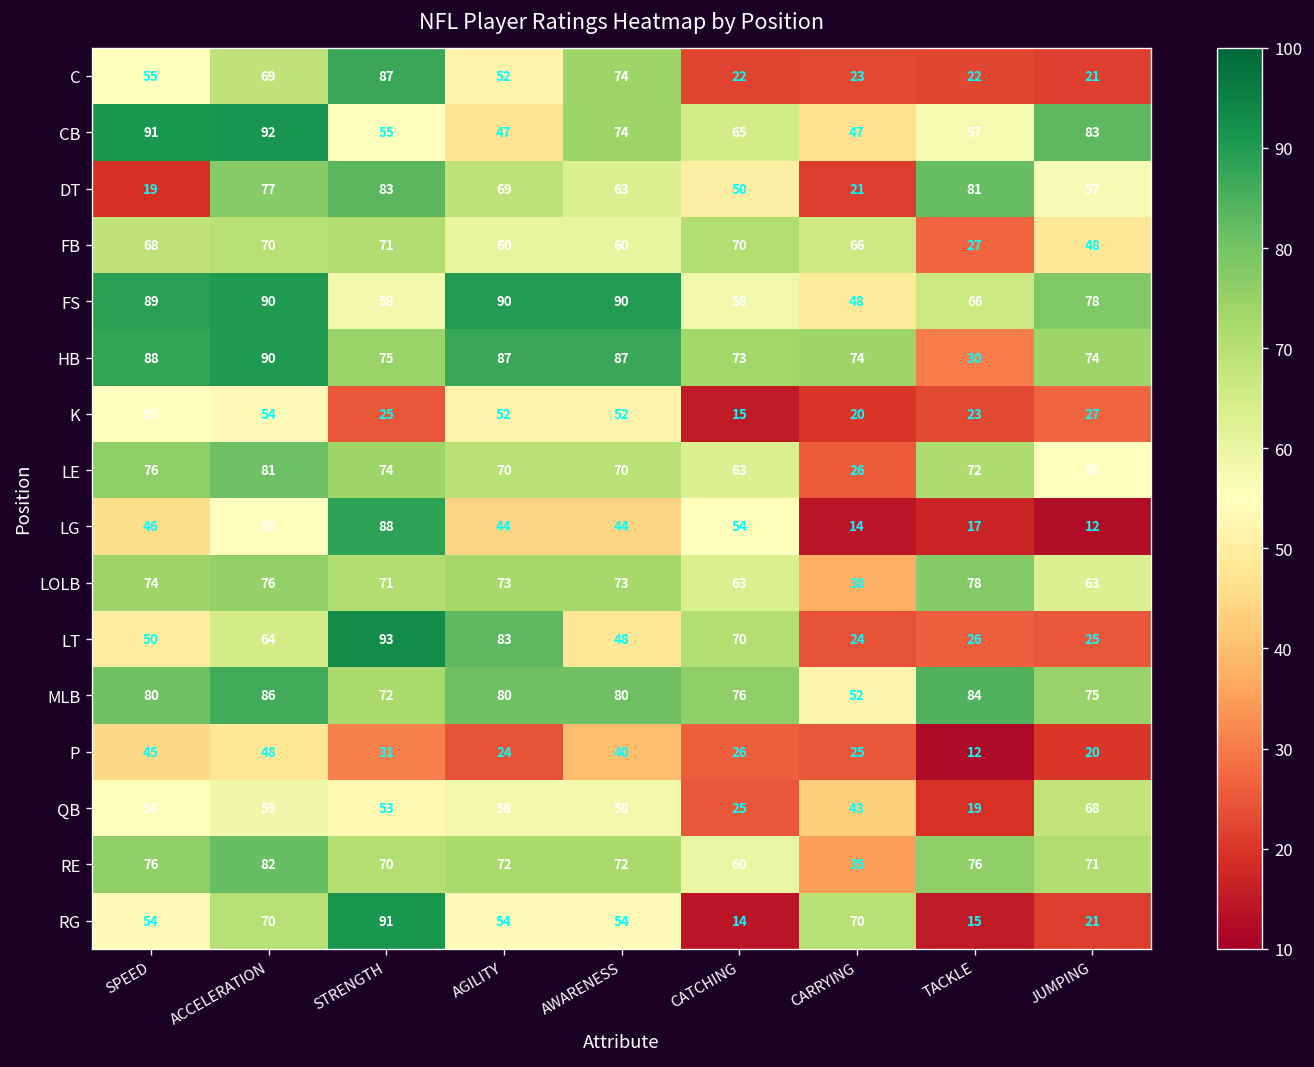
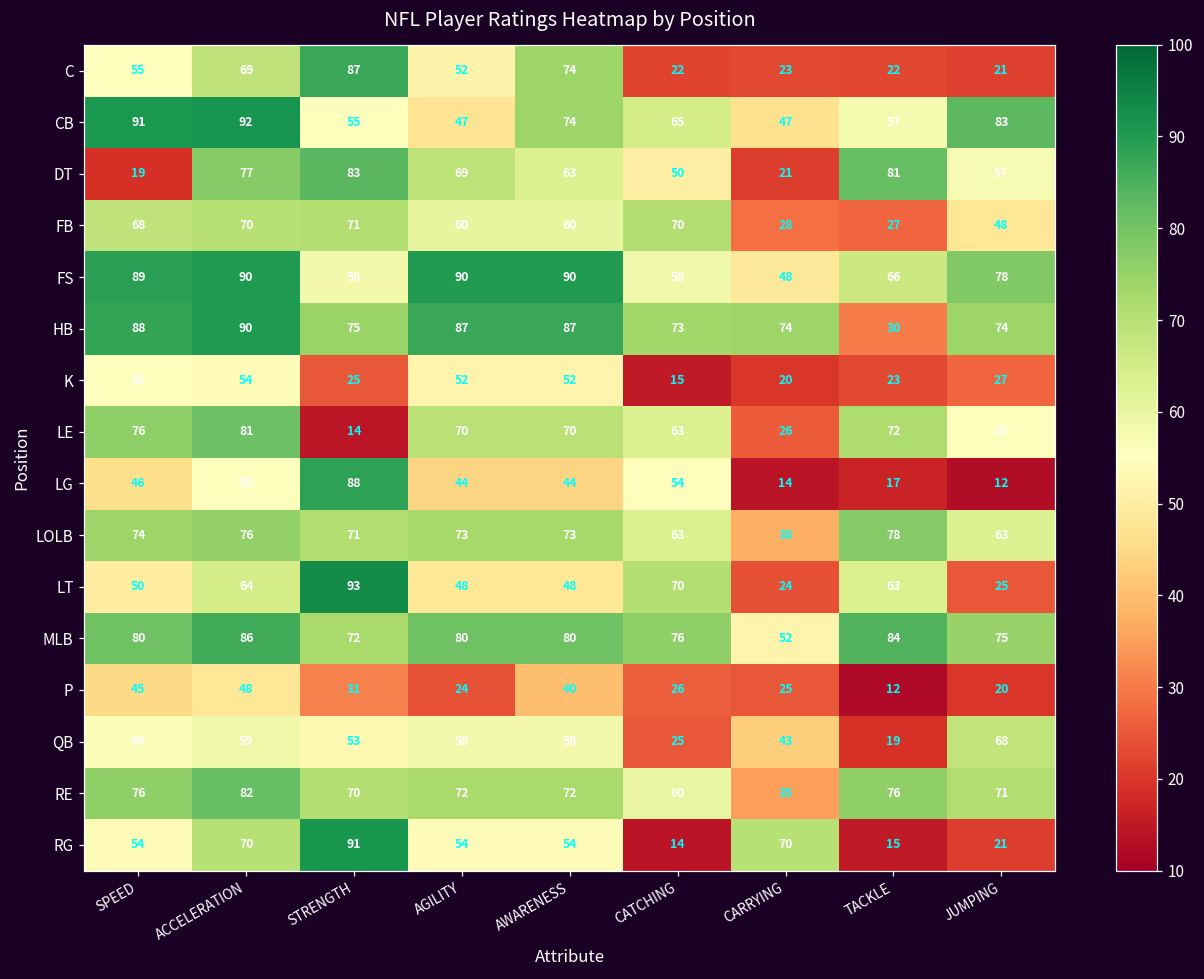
  {
    "C": {
      "SPEED": 55,
      "ACCELERATION": 69,
      "STRENGTH": 87,
      "AGILITY": 52,
      "AWARENESS": 74,
      "CATCHING": 22,
      "CARRYING": 23,
      "TACKLE": 22,
      "JUMPING": 21
    },
    "CB": {
      "SPEED": 91,
      "ACCELERATION": 92,
      "STRENGTH": 55,
      "AGILITY": 47,
      "AWARENESS": 74,
      "CATCHING": 65,
      "CARRYING": 47,
      "TACKLE": 57,
      "JUMPING": 83
    },
    "DT": {
      "SPEED": 19,
      "ACCELERATION": 77,
      "STRENGTH": 83,
      "AGILITY": 69,
      "AWARENESS": 63,
      "CATCHING": 50,
      "CARRYING": 21,
      "TACKLE": 81,
      "JUMPING": 57
    },
    "FB": {
      "SPEED": 68,
      "ACCELERATION": 70,
      "STRENGTH": 71,
      "AGILITY": 60,
      "AWARENESS": 60,
      "CATCHING": 70,
-     "CARRYING": 66,
+     "CARRYING": 28,
      "TACKLE": 27,
      "JUMPING": 48
    },
    "FS": {
      "SPEED": 89,
      "ACCELERATION": 90,
      "STRENGTH": 58,
      "AGILITY": 90,
      "AWARENESS": 90,
      "CATCHING": 58,
      "CARRYING": 48,
      "TACKLE": 66,
      "JUMPING": 78
    },
    "HB": {
      "SPEED": 88,
      "ACCELERATION": 90,
      "STRENGTH": 75,
      "AGILITY": 87,
      "AWARENESS": 87,
      "CATCHING": 73,
      "CARRYING": 74,
      "TACKLE": 30,
      "JUMPING": 74
    },
    "K": {
      "SPEED": 55,
      "ACCELERATION": 54,
      "STRENGTH": 25,
      "AGILITY": 52,
      "AWARENESS": 52,
      "CATCHING": 15,
      "CARRYING": 20,
      "TACKLE": 23,
      "JUMPING": 27
    },
    "LE": {
      "SPEED": 76,
      "ACCELERATION": 81,
-     "STRENGTH": 74,
+     "STRENGTH": 14,
      "AGILITY": 70,
      "AWARENESS": 70,
      "CATCHING": 63,
      "CARRYING": 26,
      "TACKLE": 72,
      "JUMPING": 55
    },
    "LG": {
      "SPEED": 46,
      "ACCELERATION": 55,
      "STRENGTH": 88,
      "AGILITY": 44,
      "AWARENESS": 44,
      "CATCHING": 54,
      "CARRYING": 14,
      "TACKLE": 17,
      "JUMPING": 12
    },
    "LOLB": {
      "SPEED": 74,
      "ACCELERATION": 76,
      "STRENGTH": 71,
      "AGILITY": 73,
      "AWARENESS": 73,
      "CATCHING": 63,
      "CARRYING": 38,
      "TACKLE": 78,
      "JUMPING": 63
    },
    "LT": {
      "SPEED": 50,
      "ACCELERATION": 64,
      "STRENGTH": 93,
-     "AGILITY": 83,
+     "AGILITY": 48,
      "AWARENESS": 48,
      "CATCHING": 70,
      "CARRYING": 24,
-     "TACKLE": 26,
+     "TACKLE": 63,
      "JUMPING": 25
    },
    "MLB": {
      "SPEED": 80,
      "ACCELERATION": 86,
      "STRENGTH": 72,
      "AGILITY": 80,
      "AWARENESS": 80,
      "CATCHING": 76,
      "CARRYING": 52,
      "TACKLE": 84,
      "JUMPING": 75
    },
    "P": {
      "SPEED": 45,
      "ACCELERATION": 48,
      "STRENGTH": 31,
      "AGILITY": 24,
      "AWARENESS": 40,
      "CATCHING": 26,
      "CARRYING": 25,
      "TACKLE": 12,
      "JUMPING": 20
    },
    "QB": {
      "SPEED": 56,
      "ACCELERATION": 59,
      "STRENGTH": 53,
      "AGILITY": 58,
      "AWARENESS": 58,
      "CATCHING": 25,
      "CARRYING": 43,
      "TACKLE": 19,
      "JUMPING": 68
    },
    "RE": {
      "SPEED": 76,
      "ACCELERATION": 82,
      "STRENGTH": 70,
      "AGILITY": 72,
      "AWARENESS": 72,
      "CATCHING": 60,
      "CARRYING": 35,
      "TACKLE": 76,
      "JUMPING": 71
    },
    "RG": {
      "SPEED": 54,
      "ACCELERATION": 70,
      "STRENGTH": 91,
      "AGILITY": 54,
      "AWARENESS": 54,
      "CATCHING": 14,
      "CARRYING": 70,
      "TACKLE": 15,
      "JUMPING": 21
    }
  }
